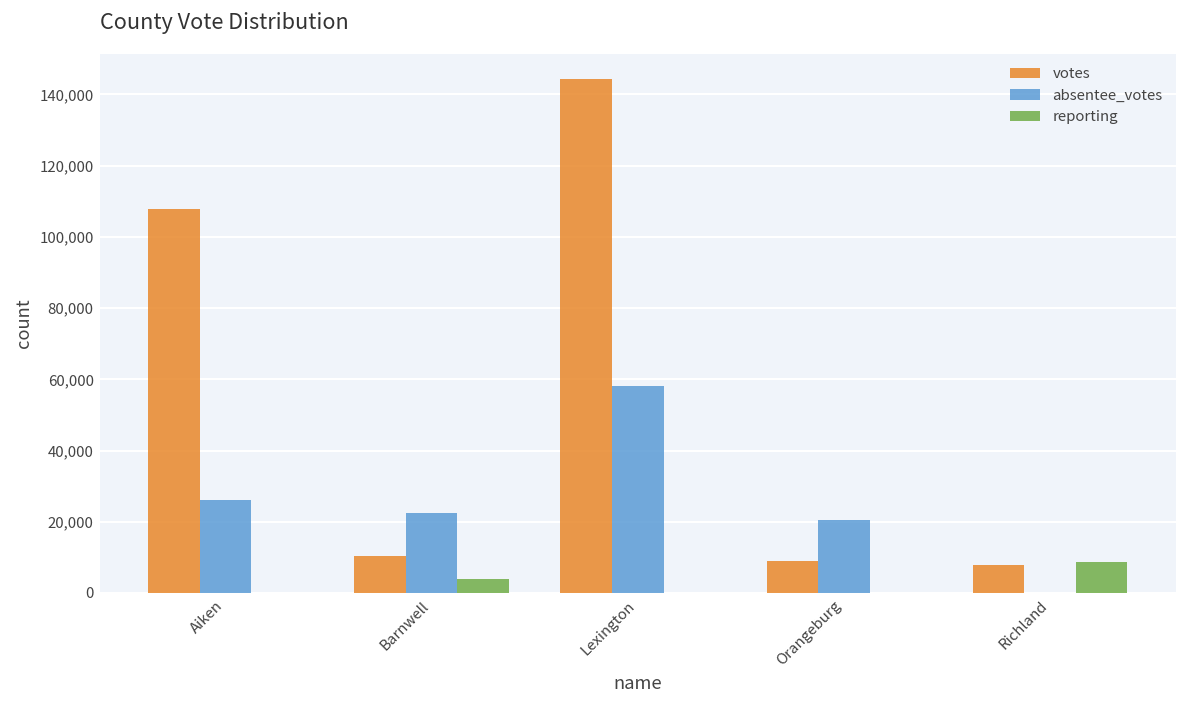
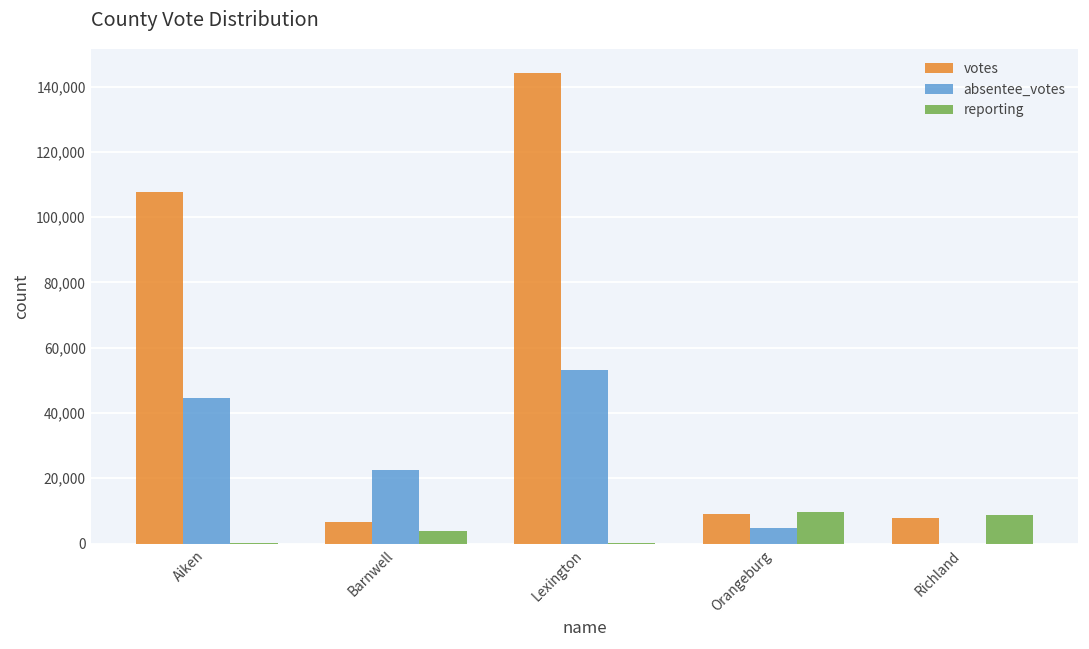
  {
    "votes": {
      "Aiken": "108,000",
-     "Barnwell": "10,000",
+     "Barnwell": "7,000",
      "Lexington": "144,000",
      "Orangeburg": "9,000",
      "Richland": "8,000"
    },
    "absentee_votes": {
-     "Aiken": "26,000",
+     "Aiken": "44,000",
      "Barnwell": "22,000",
-     "Lexington": "58,000",
-     "Orangeburg": "21,000",
+     "Lexington": "53,000",
+     "Orangeburg": "5,000",
      "Richland": "0"
    },
    "reporting": {
      "Barnwell": "4,000",
-     "Orangeburg": "0",
+     "Orangeburg": "10,000",
      "Richland": "9,000"
    }
  }
